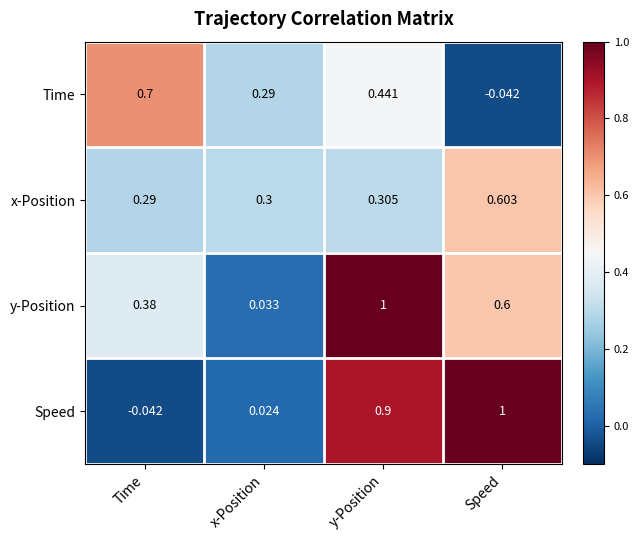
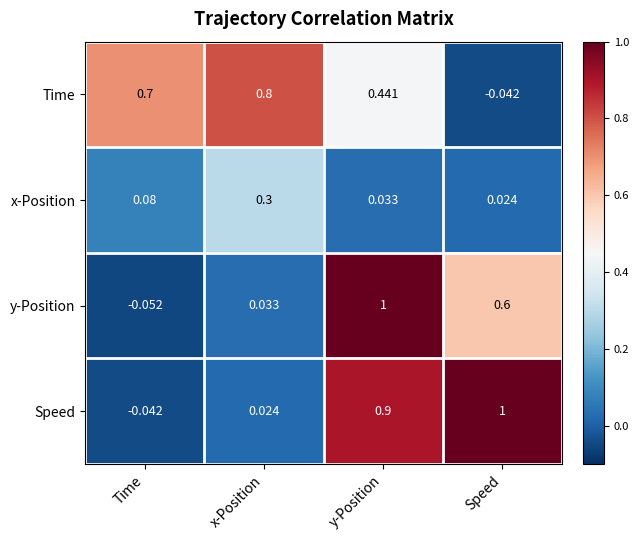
  {
    "Time": {
      "Time": 0.7,
-     "x-Position": 0.29,
+     "x-Position": 0.8,
      "y-Position": 0.441,
      "Speed": -0.042
    },
    "x-Position": {
-     "Time": 0.29,
+     "Time": 0.08,
      "x-Position": 0.3,
-     "y-Position": 0.305,
-     "Speed": 0.603
+     "y-Position": 0.033,
+     "Speed": 0.024
    },
    "y-Position": {
-     "Time": 0.38,
+     "Time": -0.052,
      "x-Position": 0.033,
      "y-Position": 1,
      "Speed": 0.6
    },
    "Speed": {
      "Time": -0.042,
      "x-Position": 0.024,
      "y-Position": 0.9,
      "Speed": 1
    }
  }
